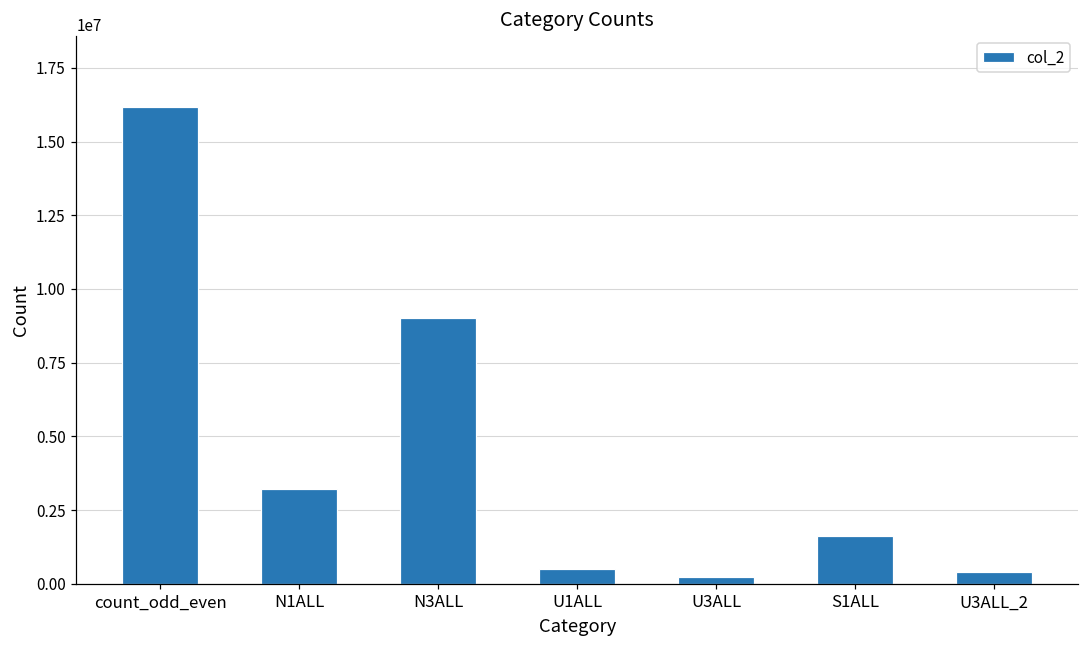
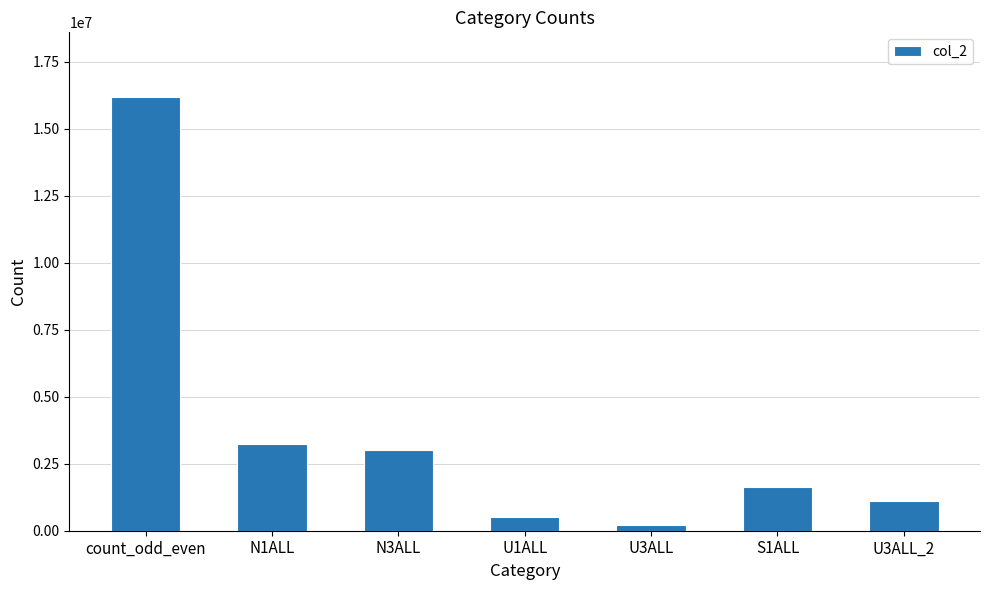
  {
    "count_odd_even": 16200000,
    "N1ALL": 3200000,
-   "N3ALL": 9000000,
+   "N3ALL": 3000000,
    "U1ALL": 500000,
    "U3ALL": 200000,
    "S1ALL": 1600000,
-   "U3ALL_2": 400000
+   "U3ALL_2": 1100000
  }
